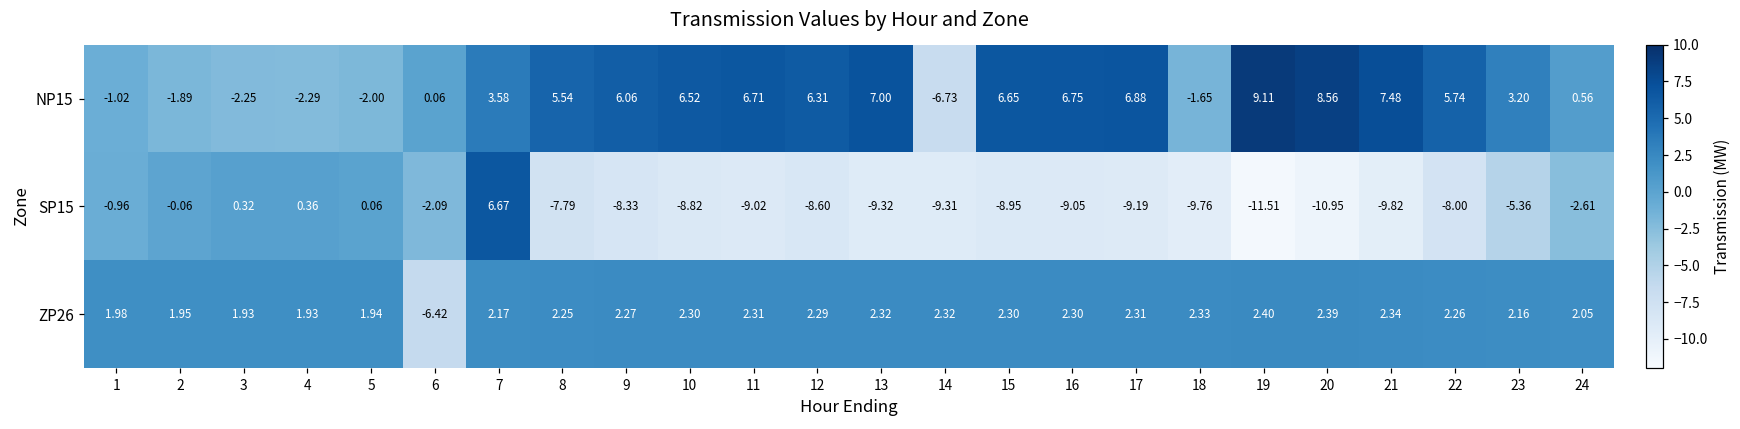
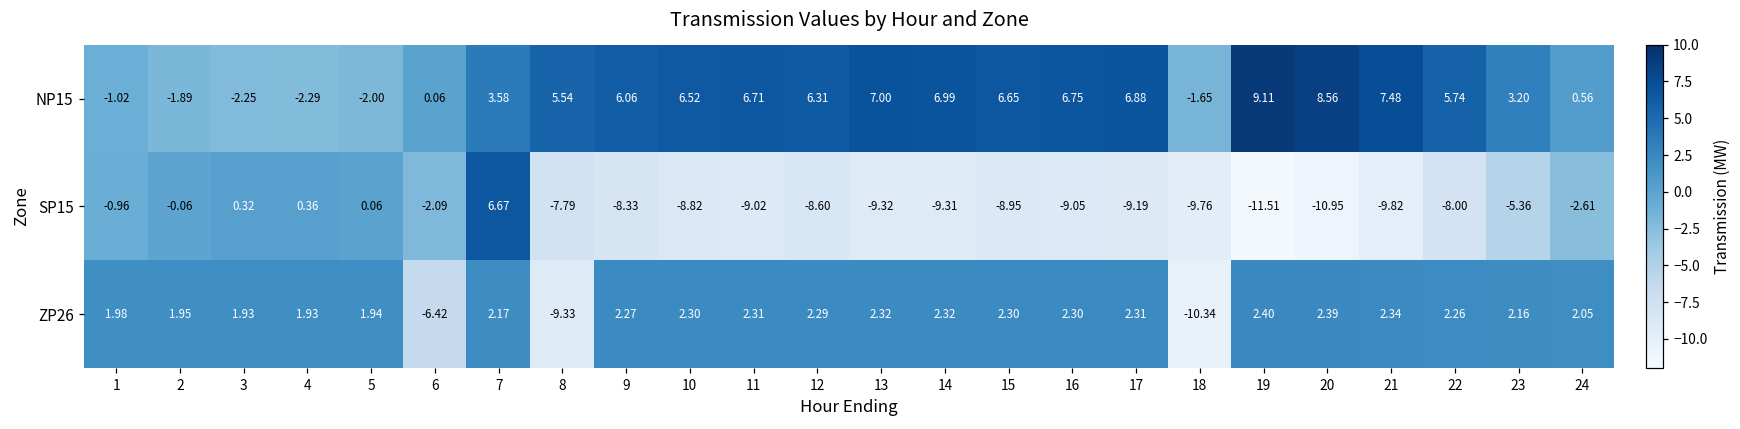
  {
    "NP15": {
      "1": -1.02,
      "2": -1.89,
      "3": -2.25,
      "4": -2.29,
      "5": -2.00,
      "6": 0.06,
      "7": 3.58,
      "8": 5.54,
      "9": 6.06,
      "10": 6.52,
      "11": 6.71,
      "12": 6.31,
      "13": 7.00,
-     "14": -6.73,
+     "14": 6.99,
      "15": 6.65,
      "16": 6.75,
      "17": 6.88,
      "18": -1.65,
      "19": 9.11,
      "20": 8.56,
      "21": 7.48,
      "22": 5.74,
      "23": 3.20,
      "24": 0.56
    },
    "SP15": {
      "1": -0.96,
      "2": -0.06,
      "3": 0.32,
      "4": 0.36,
      "5": 0.06,
      "6": -2.09,
      "7": 6.67,
      "8": -7.79,
      "9": -8.33,
      "10": -8.82,
      "11": -9.02,
      "12": -8.60,
      "13": -9.32,
      "14": -9.31,
      "15": -8.95,
      "16": -9.05,
      "17": -9.19,
      "18": -9.76,
      "19": -11.51,
      "20": -10.95,
      "21": -9.82,
      "22": -8.00,
      "23": -5.36,
      "24": -2.61
    },
    "ZP26": {
      "1": 1.98,
      "2": 1.95,
      "3": 1.93,
      "4": 1.93,
      "5": 1.94,
      "6": -6.42,
      "7": 2.17,
-     "8": 2.25,
+     "8": -9.33,
      "9": 2.27,
      "10": 2.30,
      "11": 2.31,
      "12": 2.29,
      "13": 2.32,
      "14": 2.32,
      "15": 2.30,
      "16": 2.30,
      "17": 2.31,
-     "18": 2.33,
+     "18": -10.34,
      "19": 2.40,
      "20": 2.39,
      "21": 2.34,
      "22": 2.26,
      "23": 2.16,
      "24": 2.05
    }
  }
